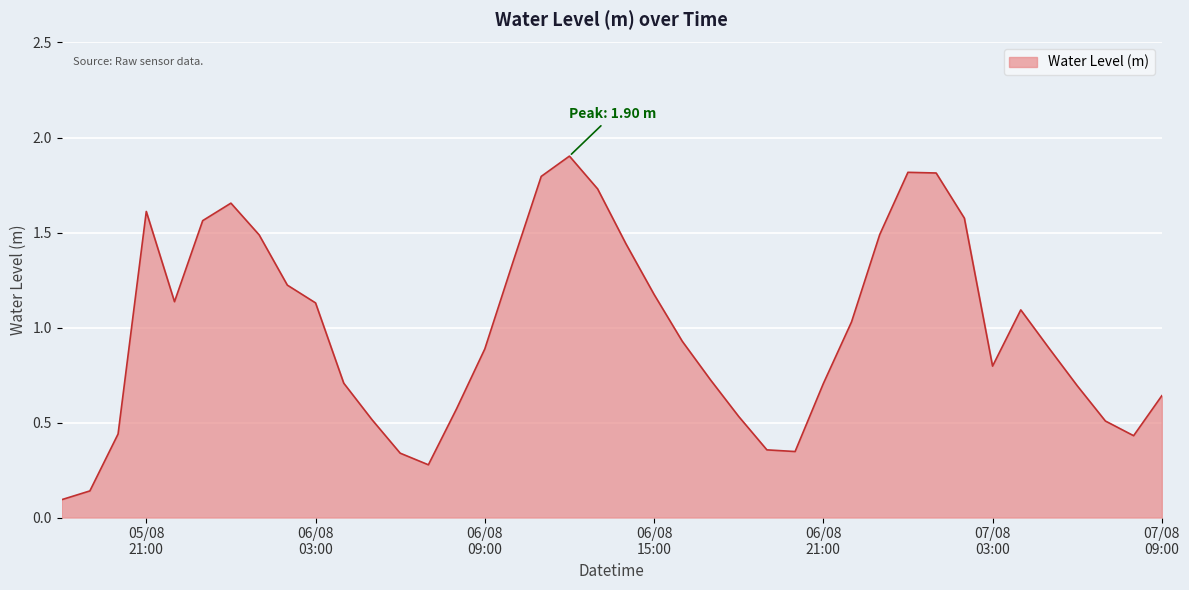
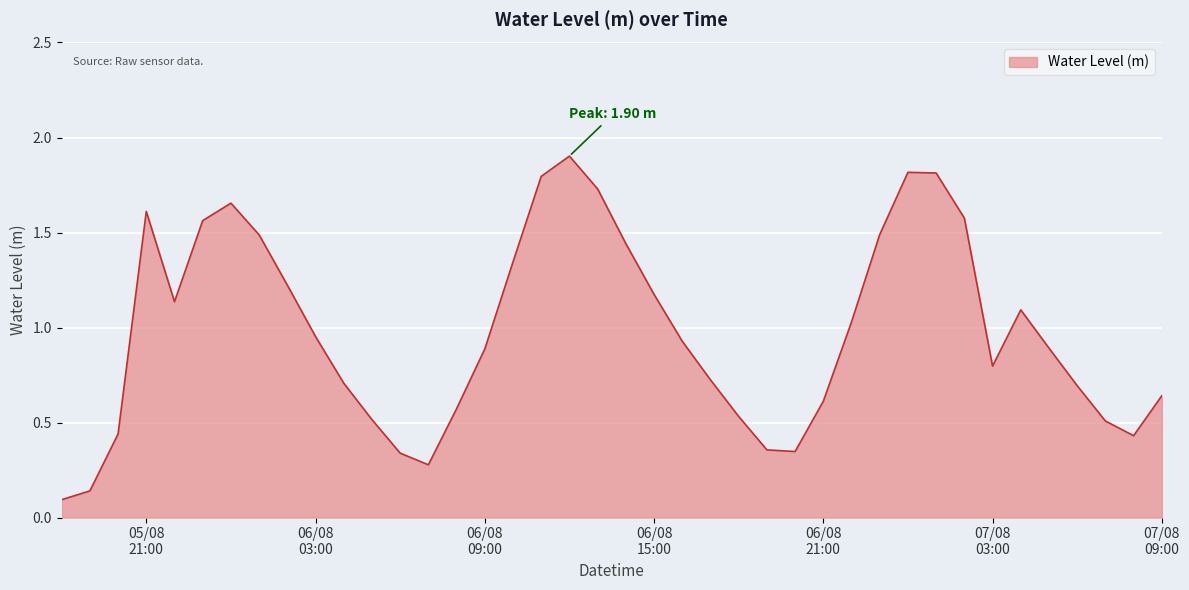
  {
    "05/08 21:00": 1.61,
-   "06/08 03:00": 1.13,
+   "06/08 03:00": 0.95,
    "06/08 09:00": 0.89,
    "06/08 15:00": 1.17,
-   "06/08 21:00": 0.70,
+   "06/08 21:00": 0.61,
    "07/08 03:00": 0.80,
    "07/08 09:00": 0.64
  }
